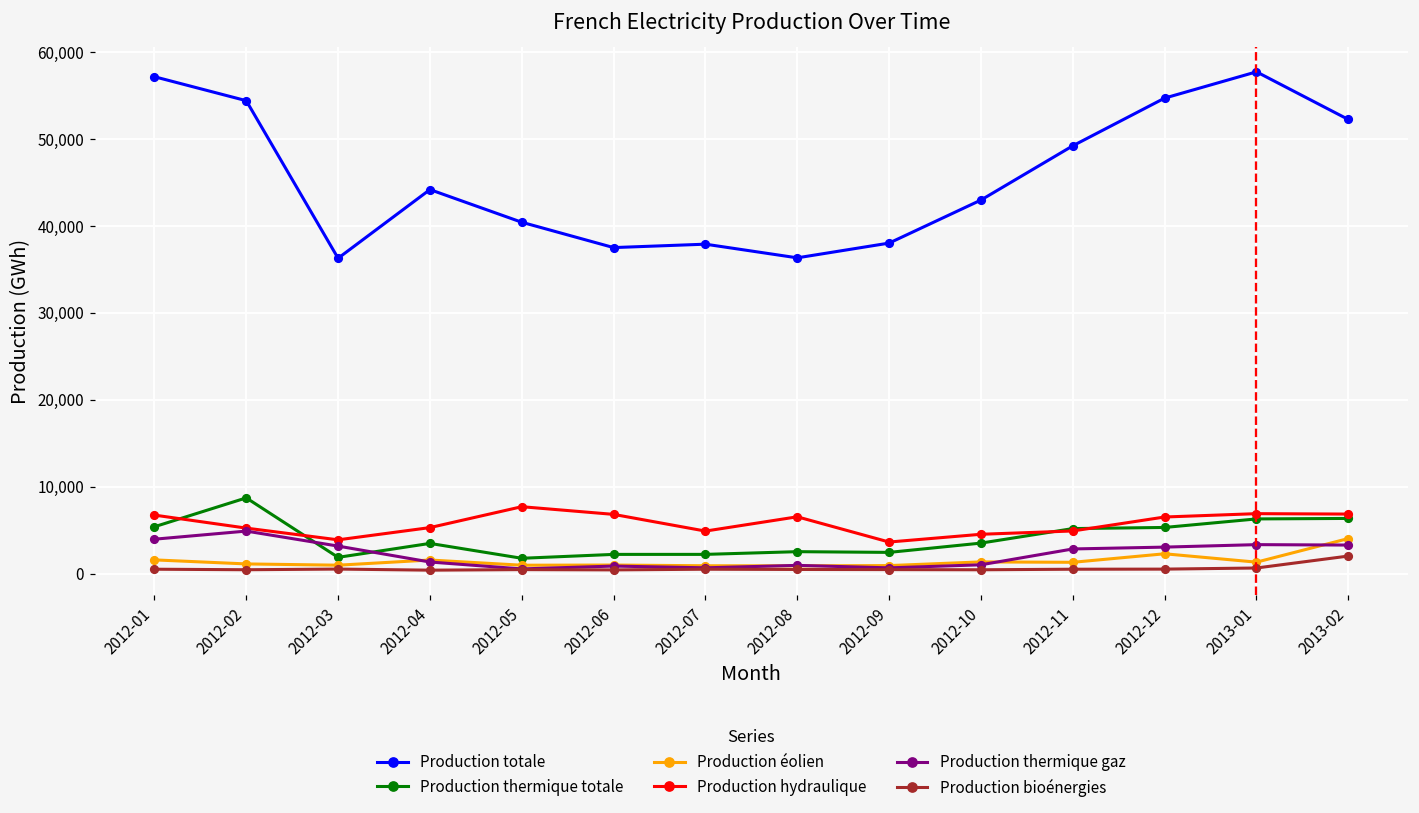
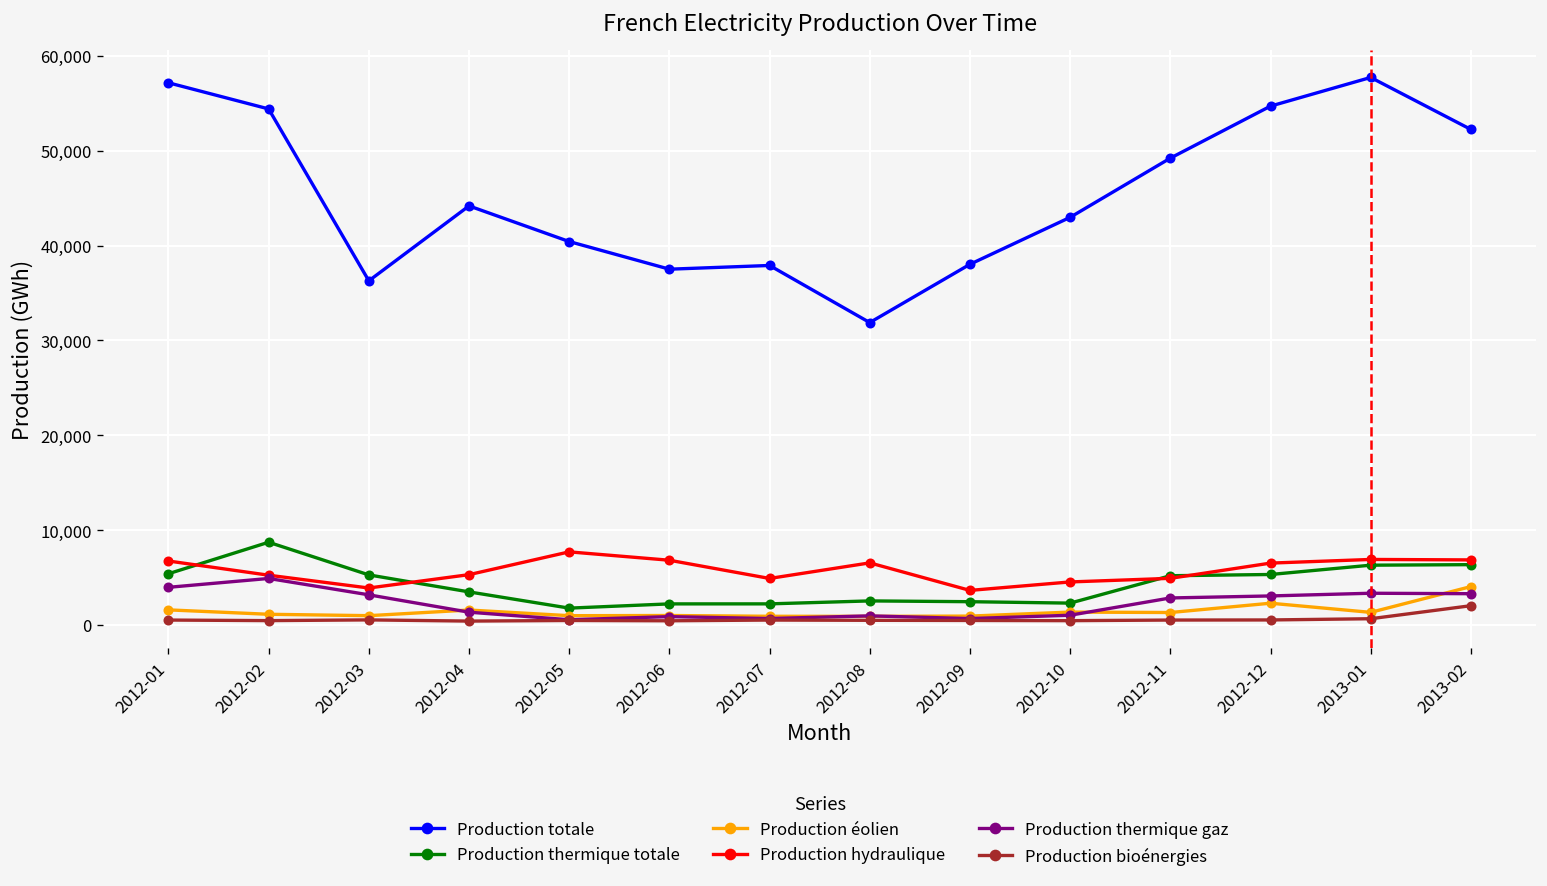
  {
    "Production totale": {
      "2012-01": "57,000",
      "2012-02": "54,000",
      "2012-03": "36,000",
      "2012-04": "44,000",
      "2012-05": "40,000",
      "2012-06": "38,000",
      "2012-07": "38,000",
-     "2012-08": "36,000",
+     "2012-08": "32,000",
      "2012-09": "38,000",
      "2012-10": "43,000",
      "2012-11": "49,000",
      "2012-12": "55,000",
      "2013-01": "58,000",
      "2013-02": "52,000"
    },
    "Production thermique totale": {
      "2012-01": "5,000",
      "2012-02": "9,000",
-     "2012-03": "2,000",
+     "2012-03": "5,000",
      "2012-04": "3,000",
      "2012-05": "2,000",
      "2012-06": "2,000",
      "2012-07": "2,000",
      "2012-08": "3,000",
      "2012-09": "2,000",
-     "2012-10": "4,000",
+     "2012-10": "2,000",
      "2012-12": "5,000",
      "2013-01": "6,000",
      "2013-02": "6,000"
    },
    "Production éolien": {
      "2012-01": "2,000",
      "2012-02": "1,000",
      "2012-03": "1,000",
      "2012-05": "1,000",
      "2012-10": "1,000",
      "2012-11": "1,000",
      "2012-12": "2,000",
      "2013-01": "1,000",
      "2013-02": "4,000"
    },
    "Production hydraulique": {
      "2012-01": "7,000",
      "2012-02": "5,000",
      "2012-03": "4,000",
      "2012-04": "5,000",
      "2012-05": "8,000",
      "2012-06": "7,000",
      "2012-07": "5,000",
      "2012-08": "7,000",
      "2012-09": "4,000",
      "2012-10": "5,000",
      "2012-12": "7,000",
      "2013-01": "7,000",
      "2013-02": "7,000"
    },
    "Production thermique gaz": {
      "2012-01": "4,000",
      "2012-02": "5,000",
      "2012-03": "3,000",
      "2012-10": "1,000",
      "2012-11": "3,000",
      "2012-12": "3,000",
      "2013-01": "3,000",
      "2013-02": "3,000"
    },
    "Production bioénergies": {
      "2012-01": "1,000",
      "2012-02": "0",
      "2012-03": "1,000",
      "2012-04": "0",
      "2012-06": "0",
      "2012-08": "0",
      "2012-10": "0",
      "2012-11": "1,000",
      "2012-12": "1,000",
      "2013-01": "1,000",
      "2013-02": "2,000"
    }
  }
